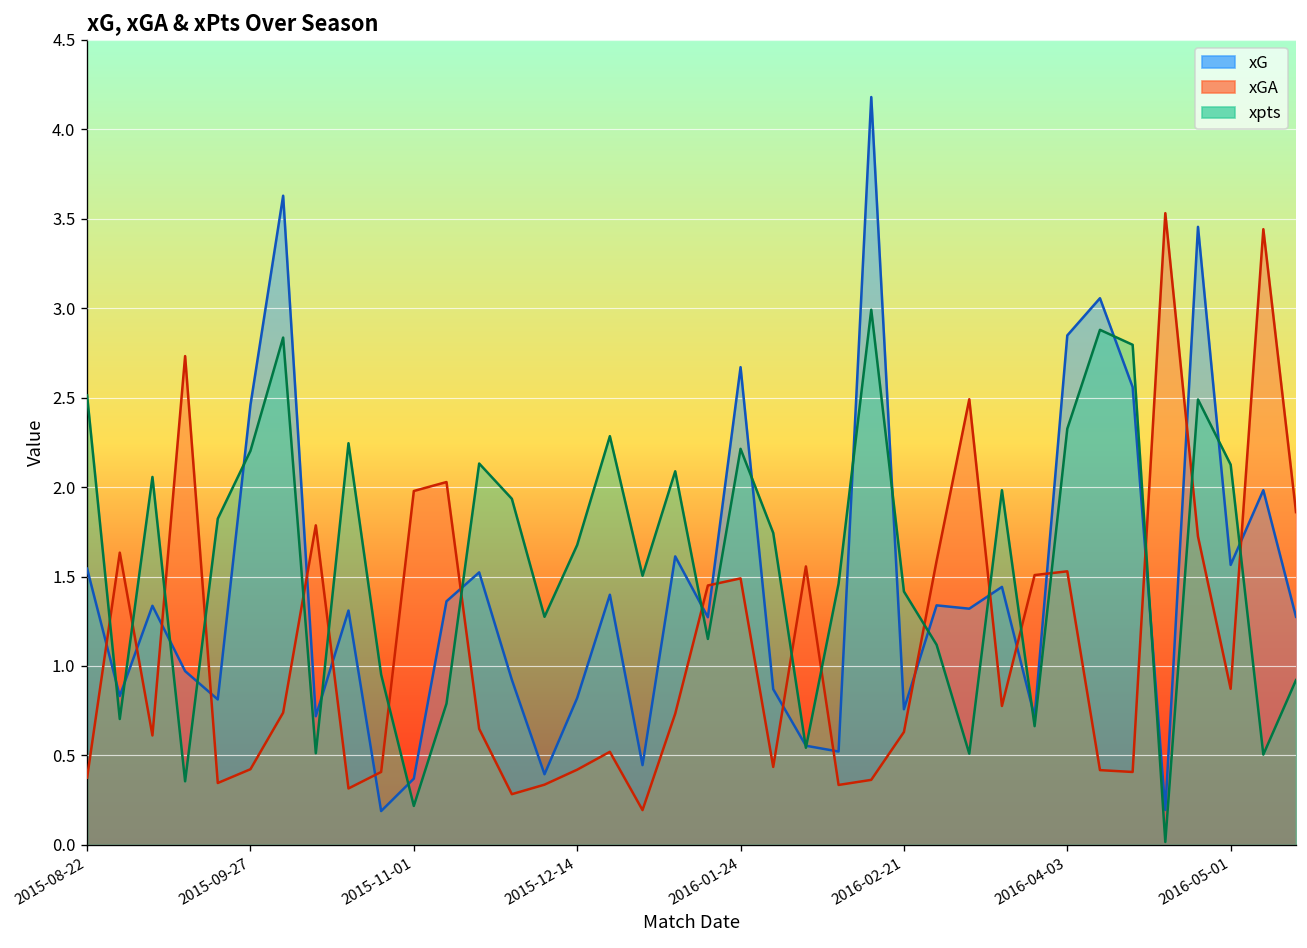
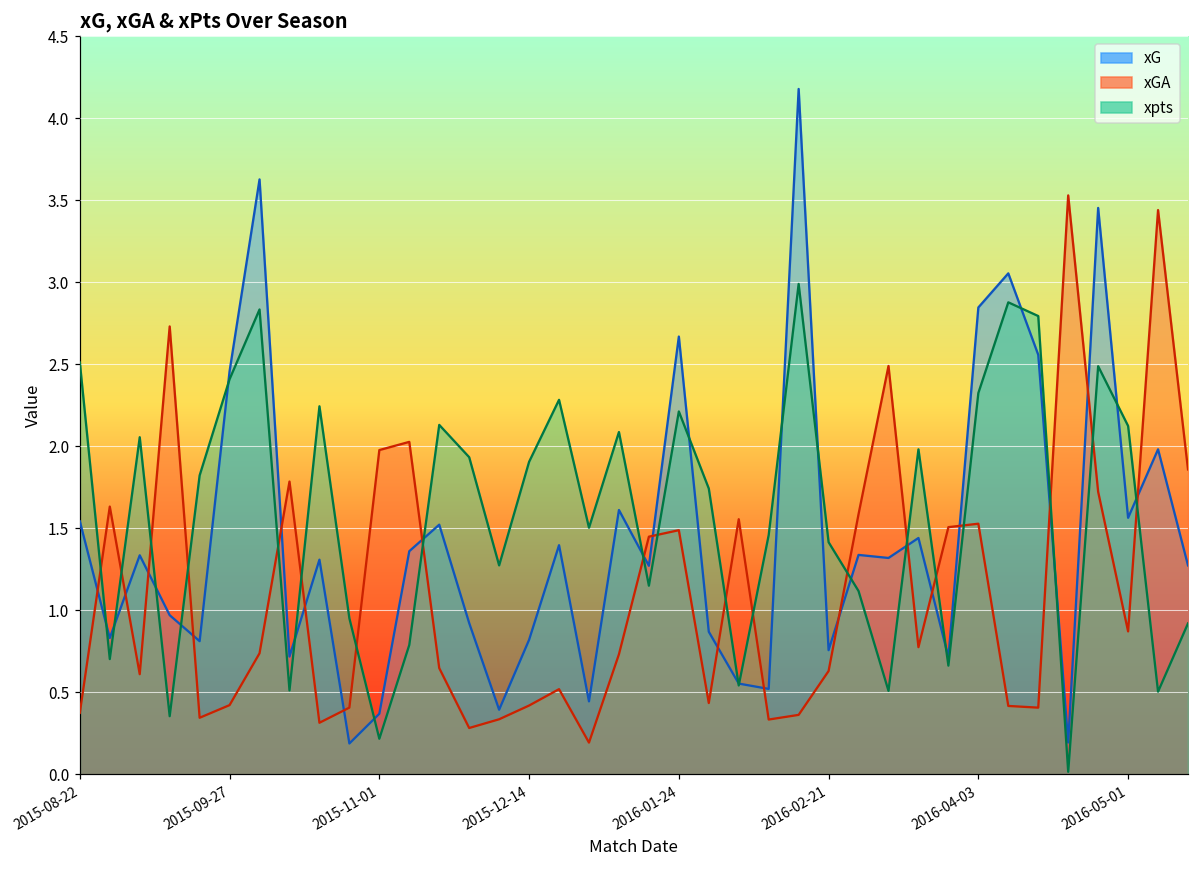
  {
    "xG": {
      "2015-08-22": 1.54,
      "2015-09-27": 2.46,
      "2015-11-01": 0.37,
      "2015-12-14": 0.82,
      "2016-01-24": 2.67,
      "2016-02-21": 0.76,
      "2016-04-03": 2.85,
      "2016-05-01": 1.57
    },
    "xGA": {
      "2015-08-22": 0.38,
      "2015-09-27": 0.42,
      "2015-11-01": 1.98,
      "2015-12-14": 0.42,
      "2016-01-24": 1.49,
      "2016-02-21": 0.63,
      "2016-04-03": 1.53,
      "2016-05-01": 0.87
    },
    "xpts": {
      "2015-08-22": 2.51,
-     "2015-09-27": 2.20,
+     "2015-09-27": 2.41,
      "2015-11-01": 0.22,
-     "2015-12-14": 1.68,
+     "2015-12-14": 1.91,
      "2016-01-24": 2.21,
      "2016-02-21": 1.42,
      "2016-04-03": 2.33,
      "2016-05-01": 2.13
    }
  }
